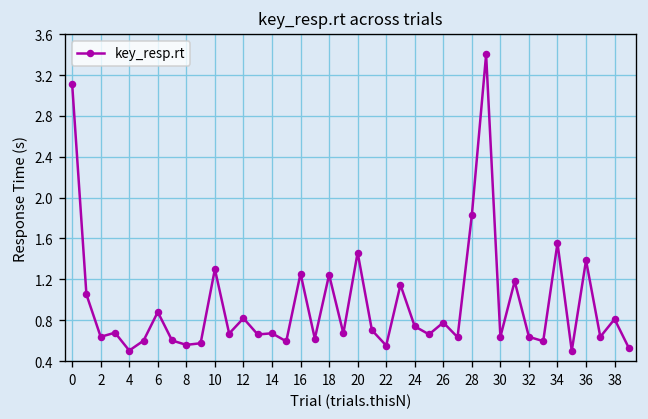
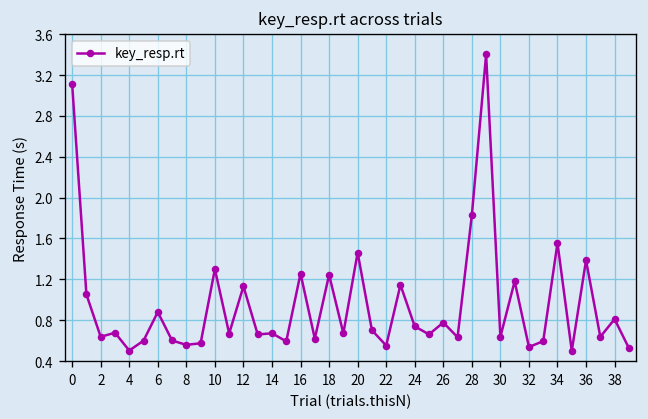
  {
    "0": 3.1,
    "2": 0.6,
    "4": 0.5,
    "6": 0.9,
    "8": 0.6,
    "10": 1.3,
-   "12": 0.8,
+   "12": 1.1,
    "14": 0.7,
    "16": 1.3,
    "18": 1.2,
    "20": 1.5,
    "22": 0.6,
    "24": 0.7,
    "26": 0.8,
    "28": 1.8,
    "30": 0.6,
-   "32": 0.6,
+   "32": 0.5,
    "34": 1.6,
    "36": 1.4,
    "38": 0.8
  }
